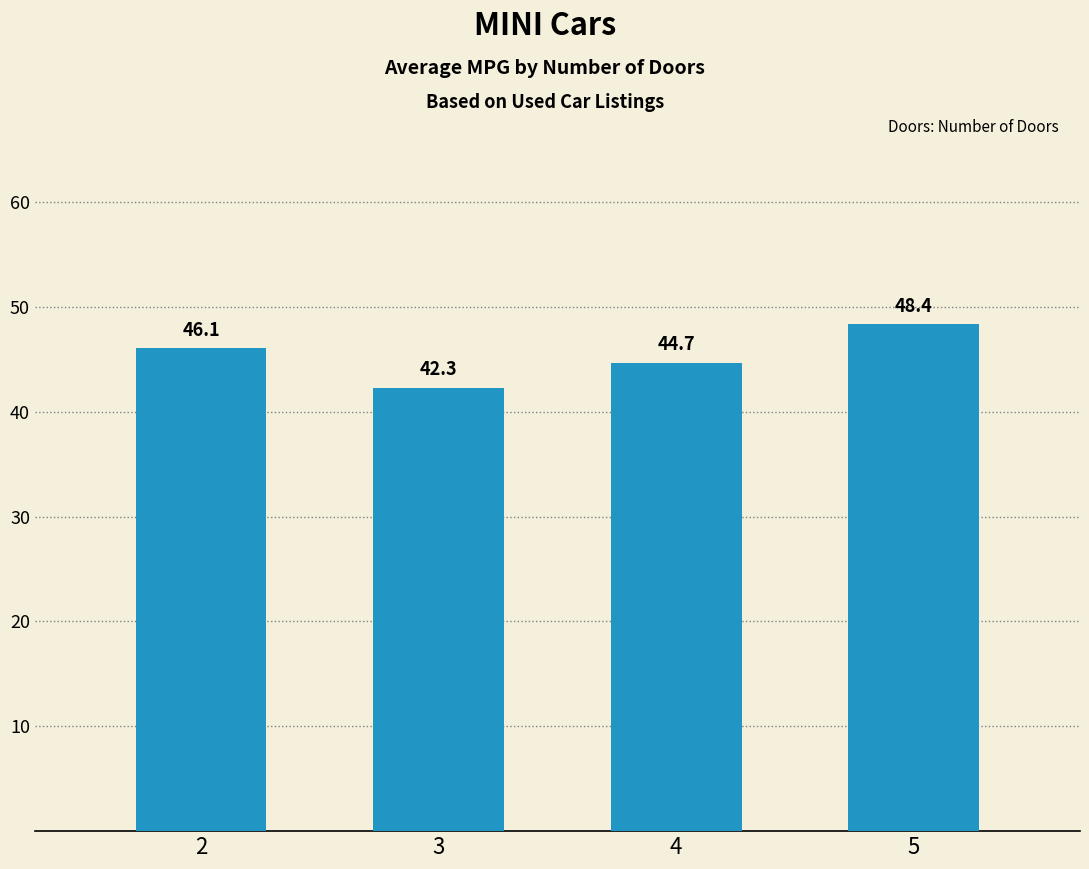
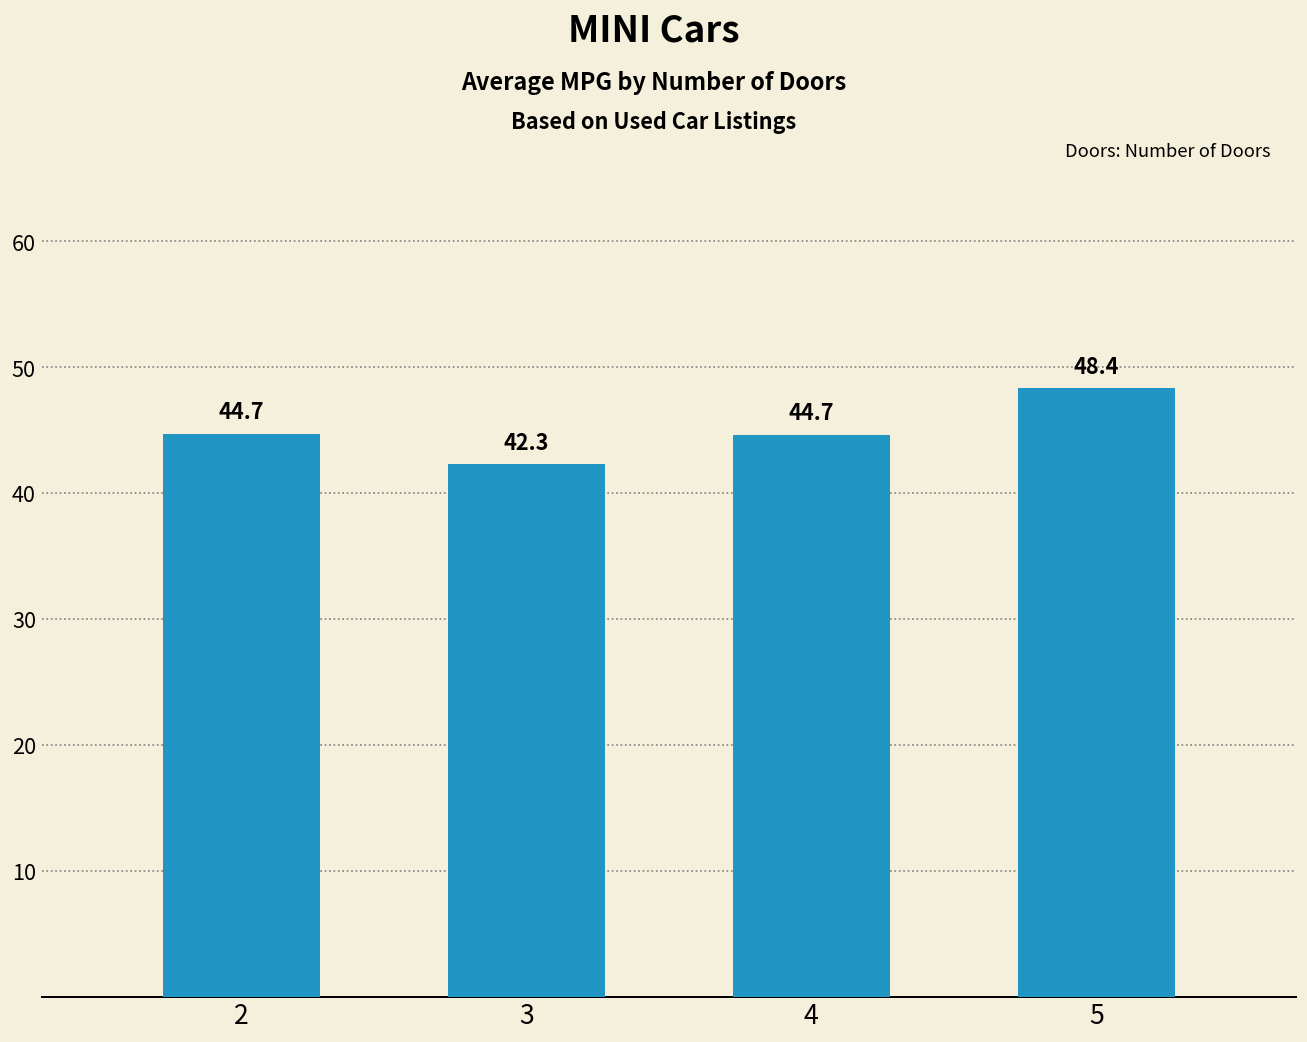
  {
-   "2": 46.1,
+   "2": 44.7,
    "3": 42.3,
    "4": 44.7,
    "5": 48.4
  }
